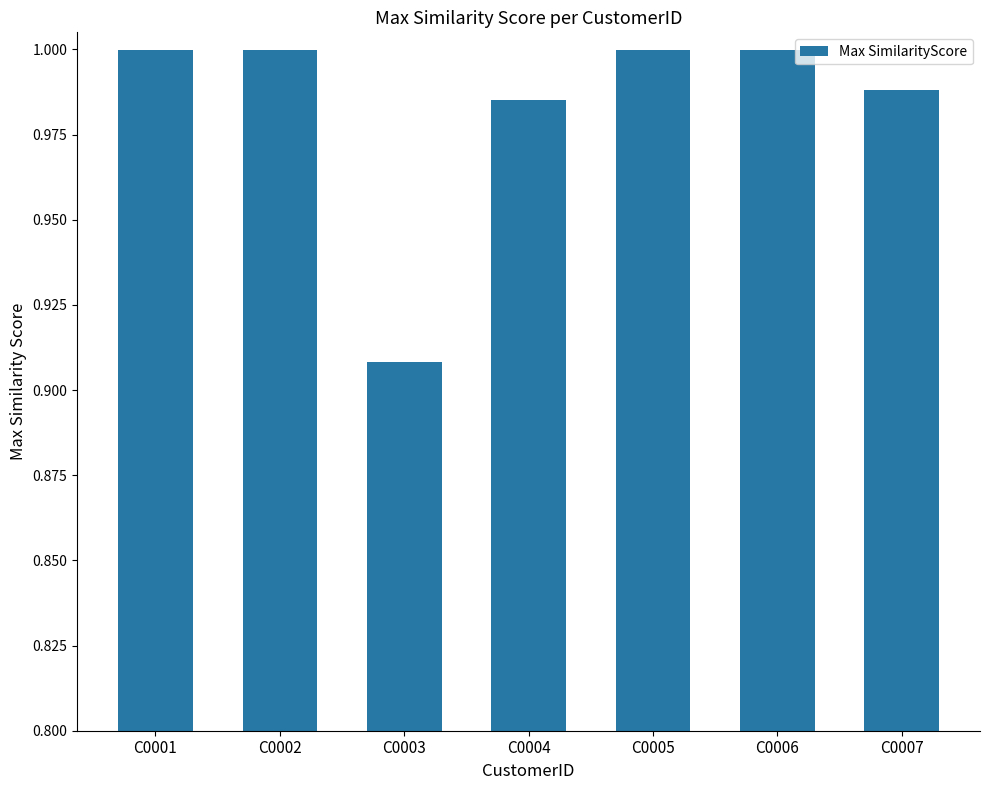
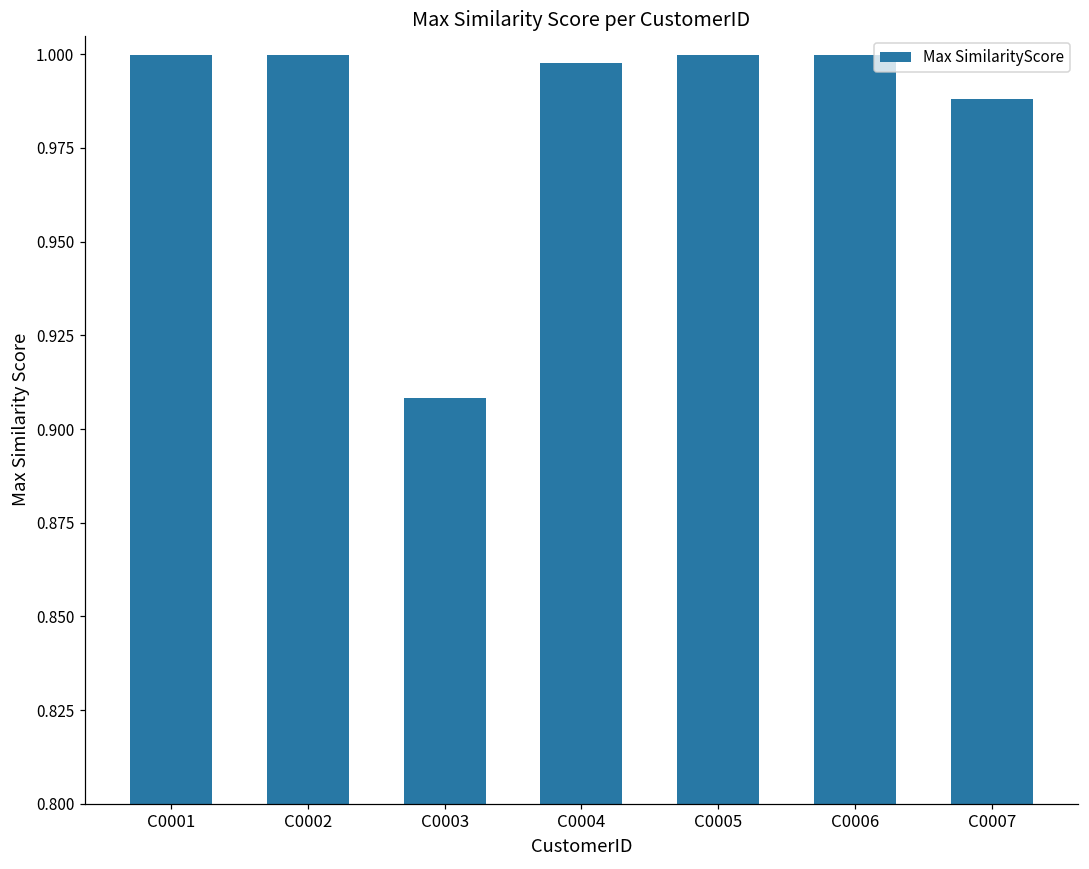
  {
    "C0001": 1.000,
    "C0002": 1.000,
    "C0003": 0.908,
-   "C0004": 0.985,
+   "C0004": 0.998,
    "C0005": 1.000,
    "C0006": 1.000,
    "C0007": 0.988
  }
